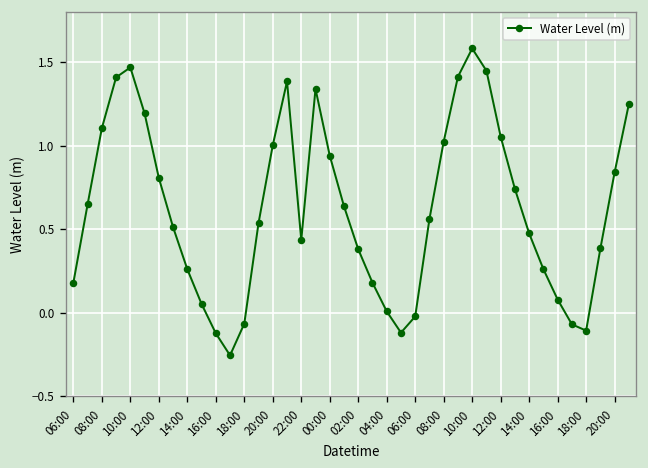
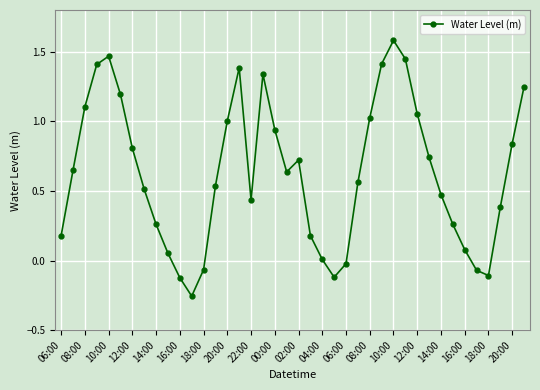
  {
    "22:00": 0.44,
    "00:00": 0.94,
-   "02:00": 0.38,
+   "02:00": 0.72,
    "04:00": 0.01
  }
